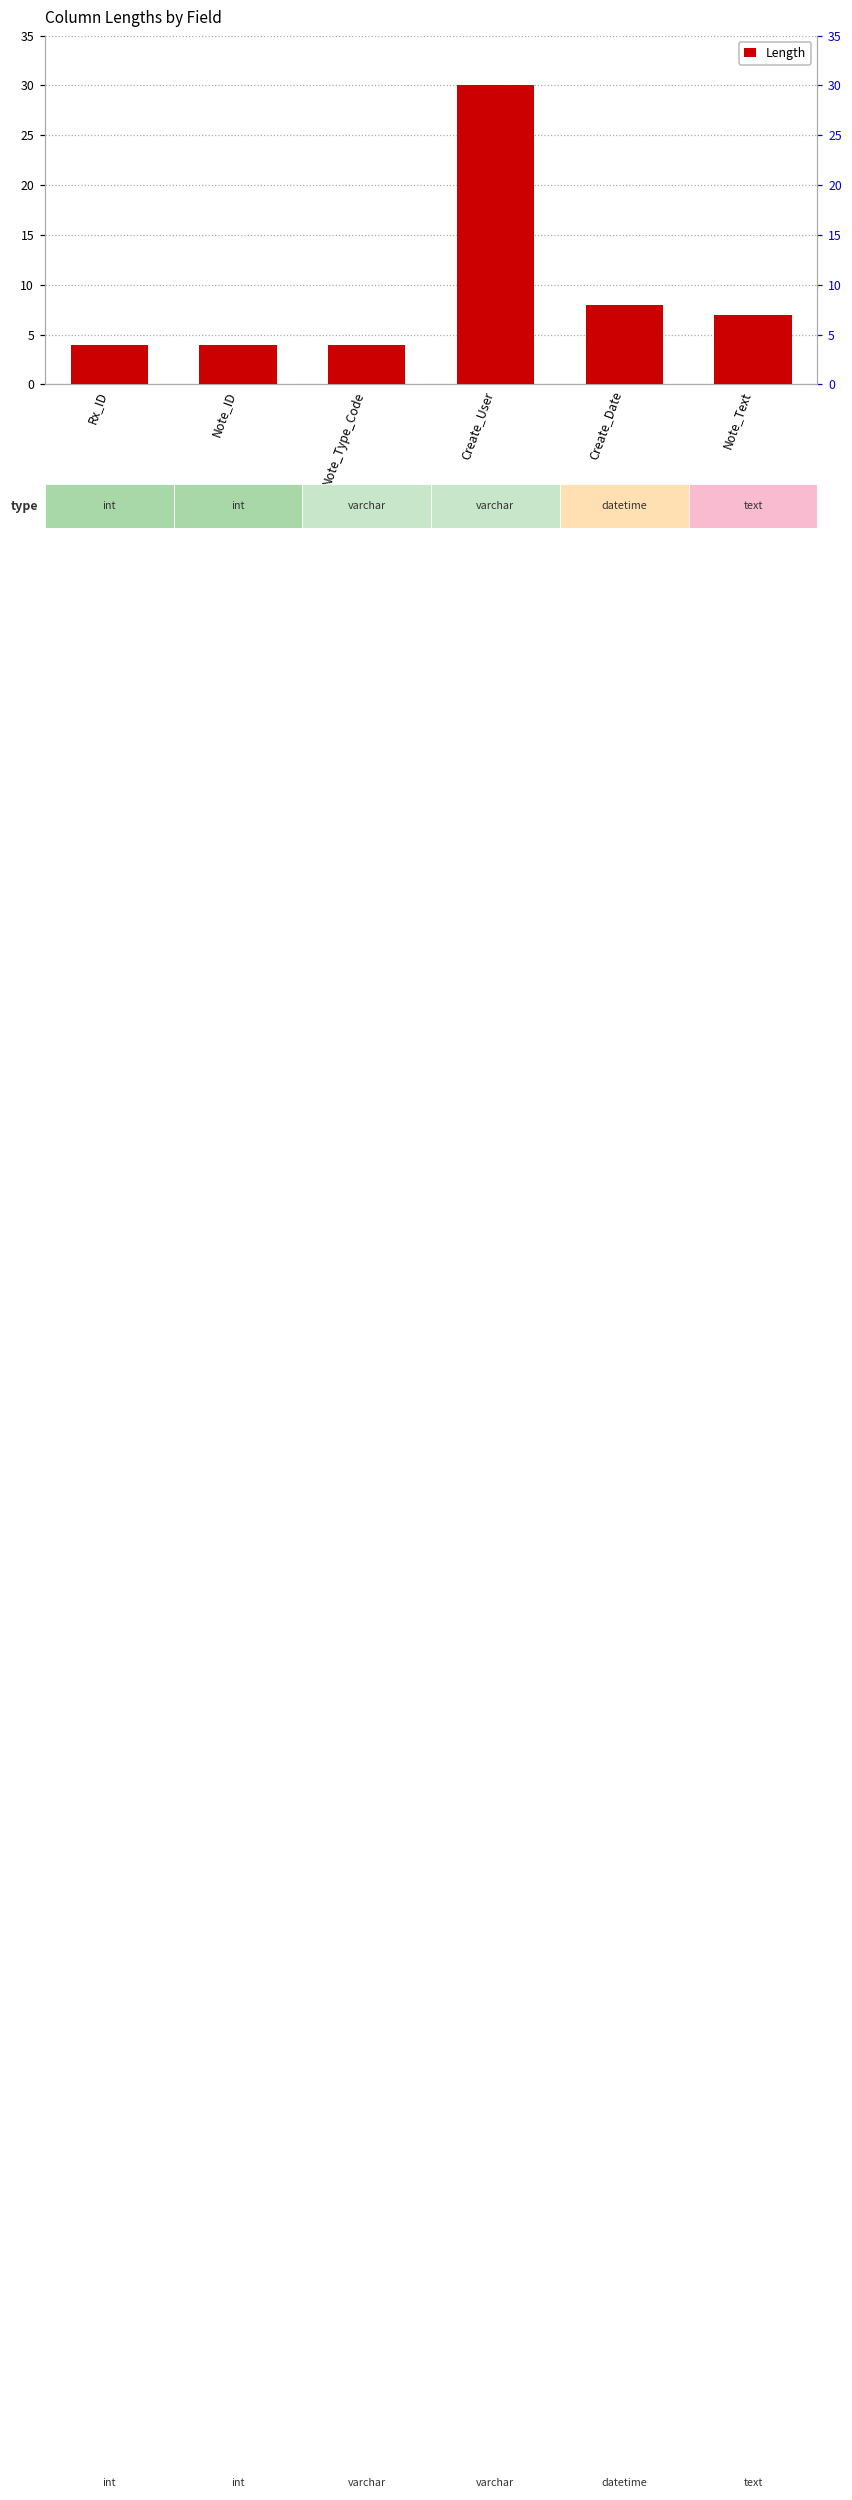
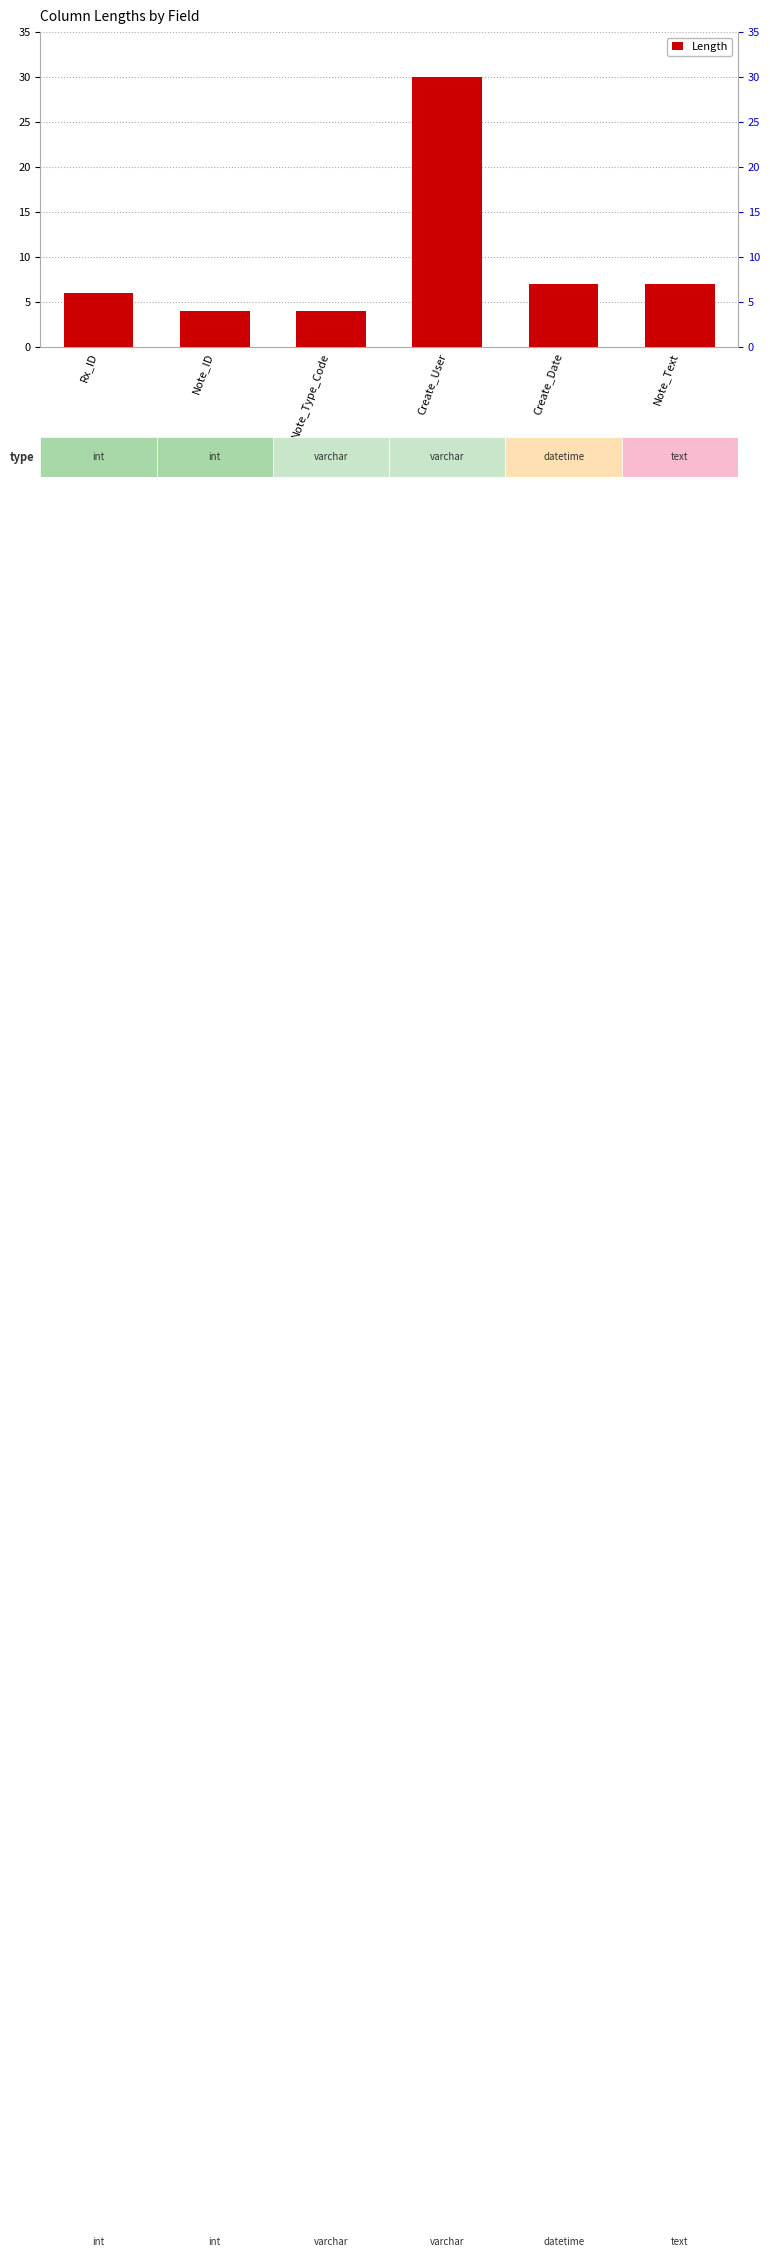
  {
-   "Rx_ID": 4,
+   "Rx_ID": 6,
    "Note_ID": 4,
    "Note_Type_Code": 4,
    "Create_User": 30,
-   "Create_Date": 8,
+   "Create_Date": 7,
    "Note_Text": 7
  }
